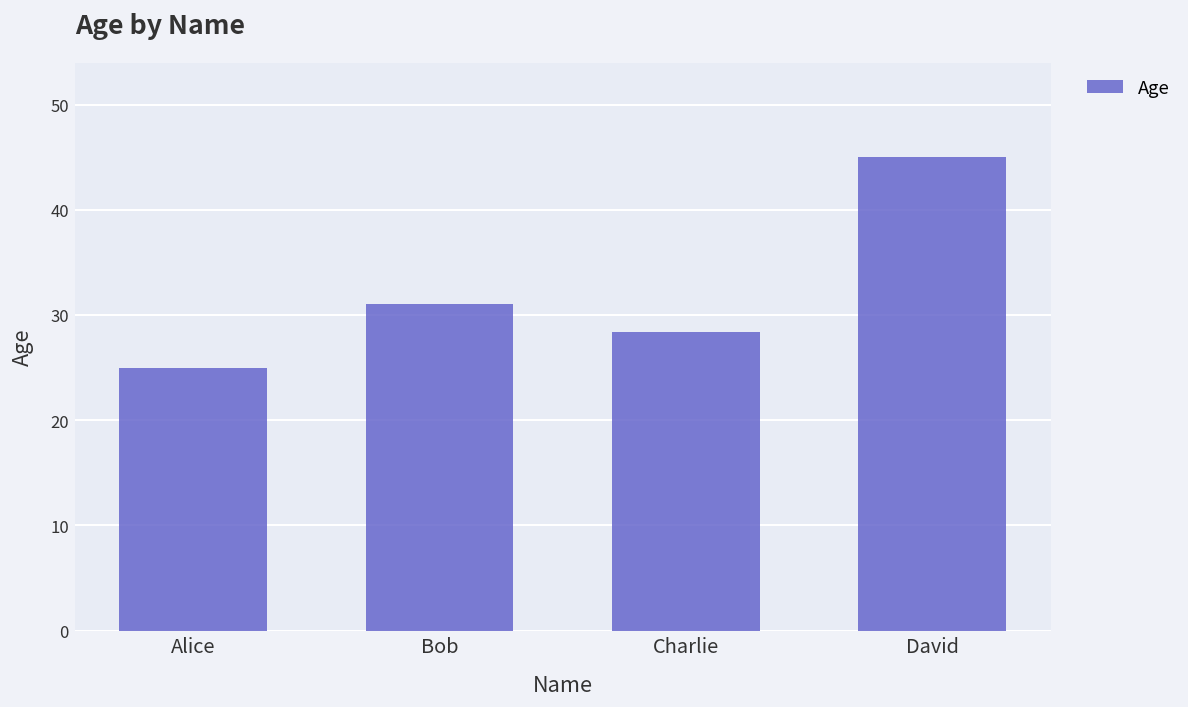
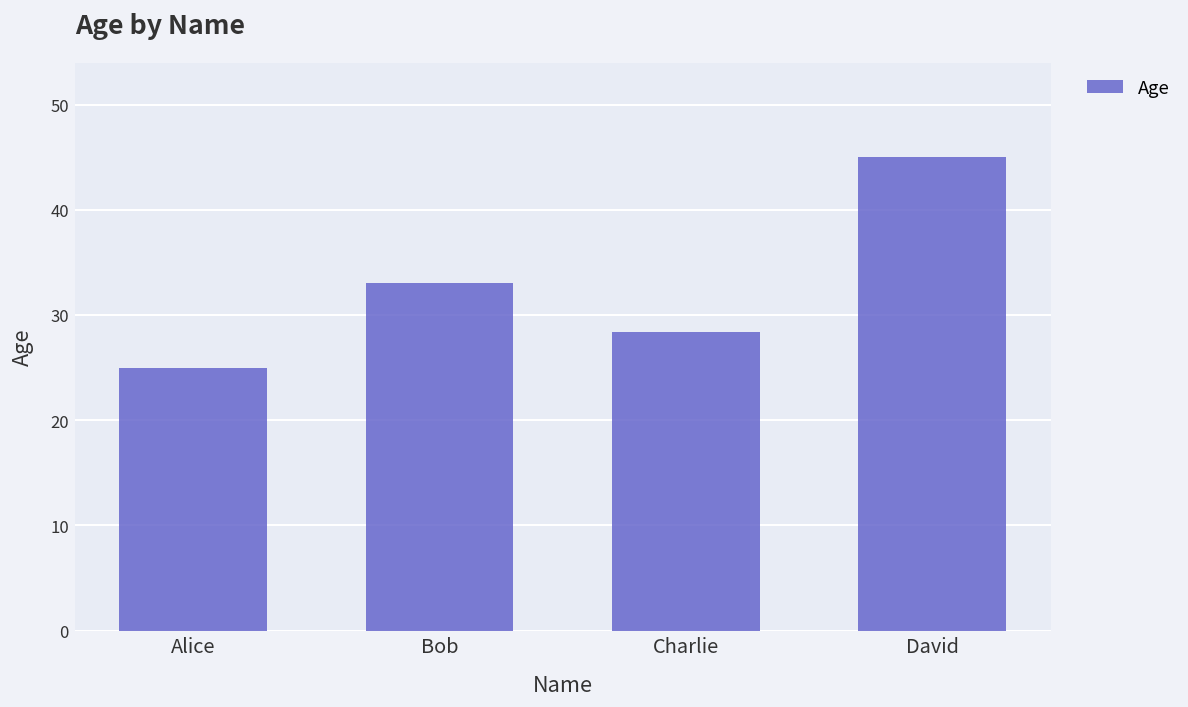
  {
    "Alice": 25,
-   "Bob": 31,
+   "Bob": 33,
    "Charlie": 28,
    "David": 45
  }
